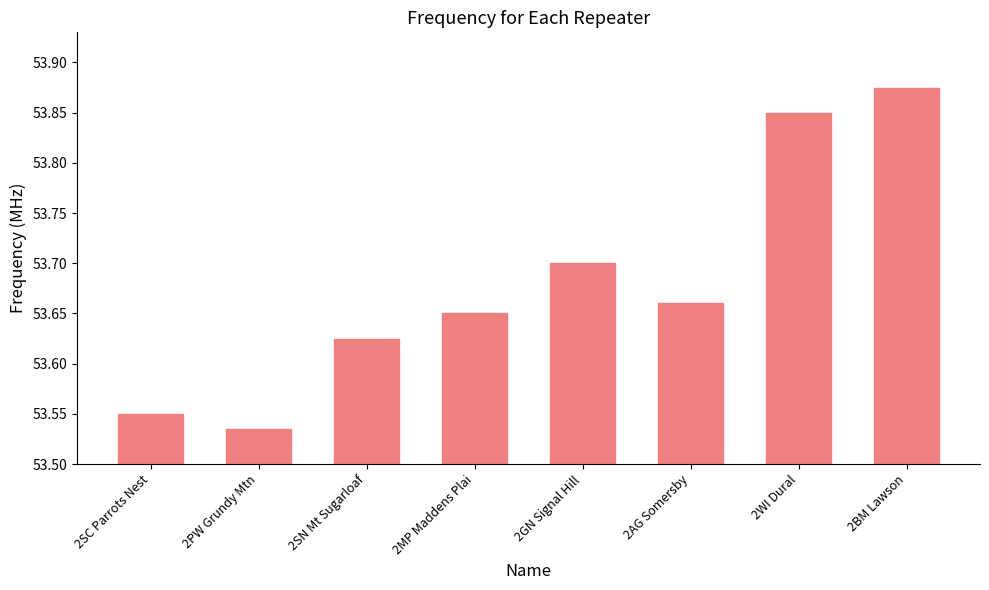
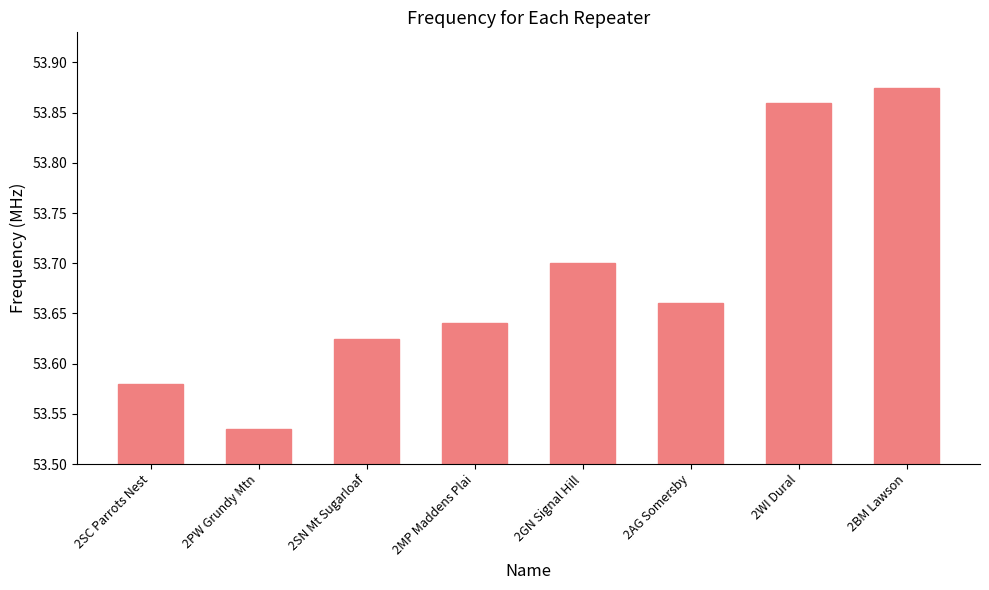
  {
-   "2SC Parrots Nest": 53.55,
+   "2SC Parrots Nest": 53.58,
    "2PW Grundy Mtn": 53.535,
    "2SN Mt Sugarloaf": 53.625,
-   "2MP Maddens Plai": 53.65,
+   "2MP Maddens Plai": 53.64,
    "2GN Signal Hill": 53.70,
    "2AG Somersby": 53.66,
-   "2WI Dural": 53.85,
+   "2WI Dural": 53.86,
    "2BM Lawson": 53.875
  }
